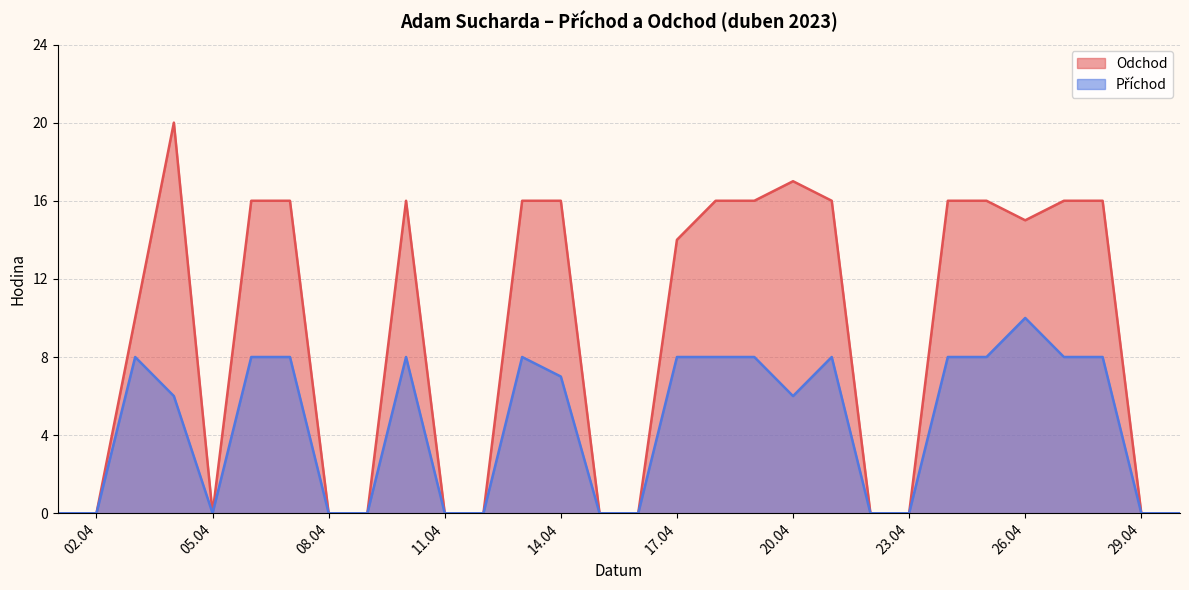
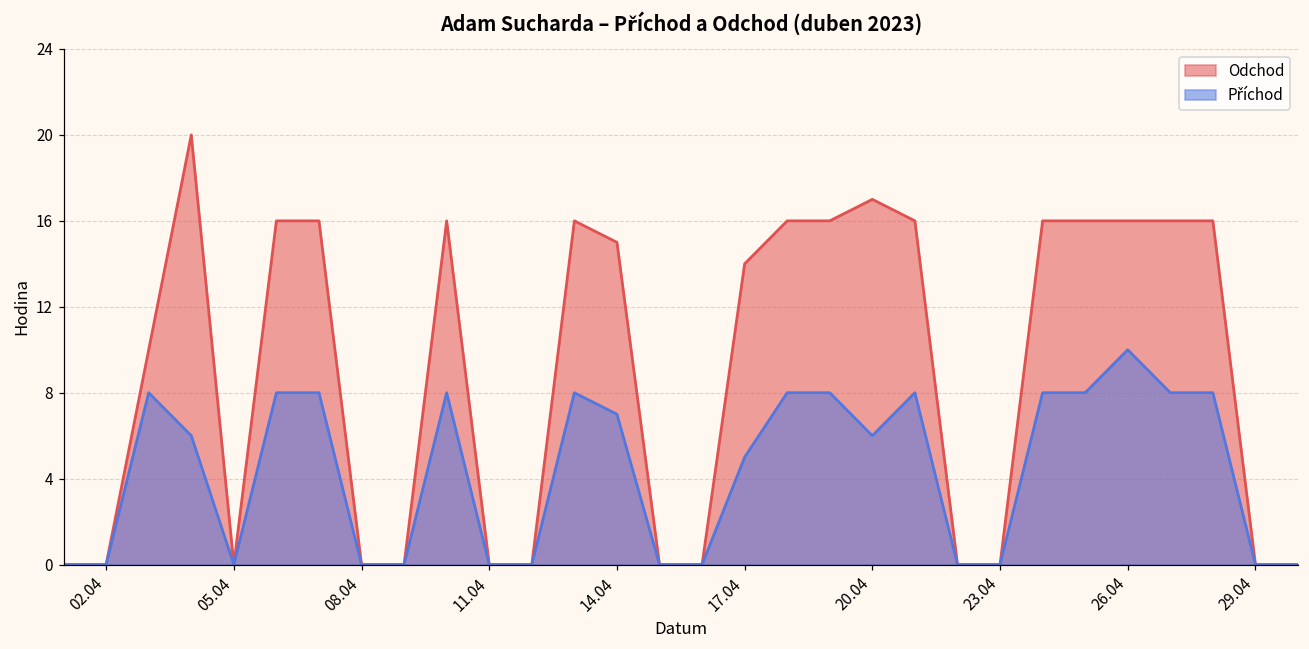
  {
    "Odchod": {
-     "14.04": 16,
+     "14.04": 15,
      "17.04": 14,
      "20.04": 17,
-     "26.04": 15
+     "26.04": 16
    },
    "Příchod": {
      "14.04": 7,
-     "17.04": 8,
+     "17.04": 5,
      "20.04": 6,
      "26.04": 10
    }
  }
